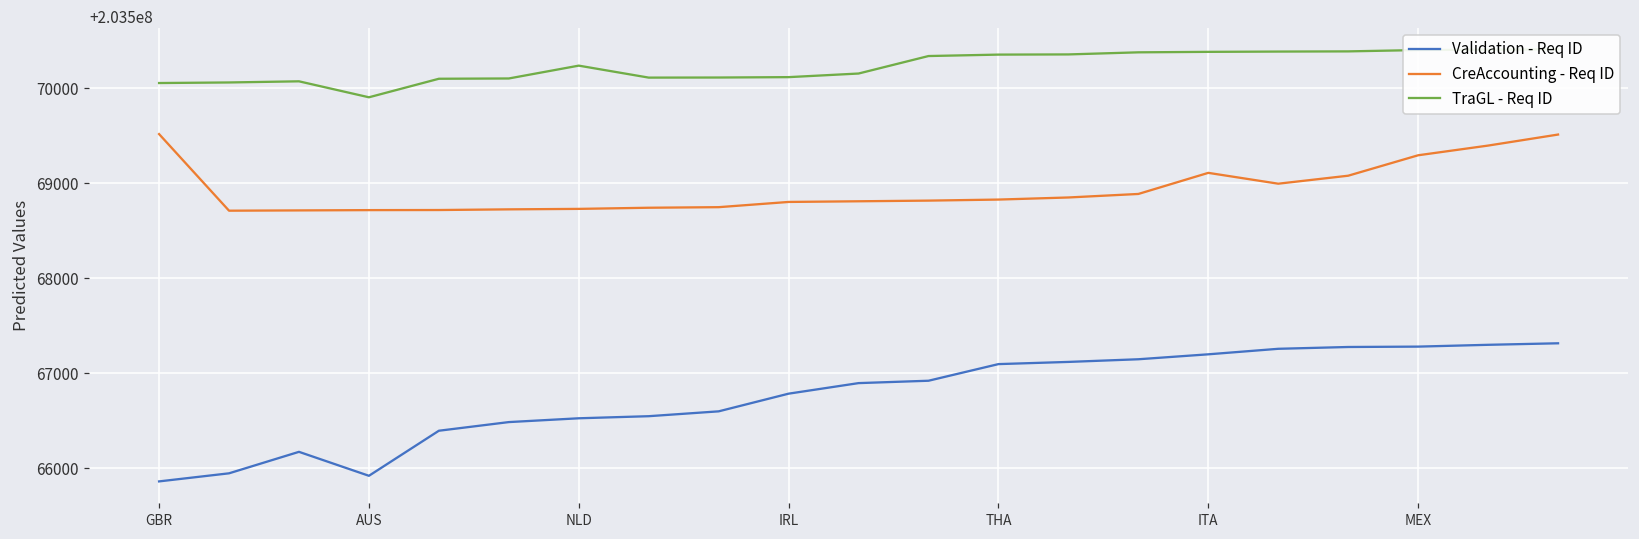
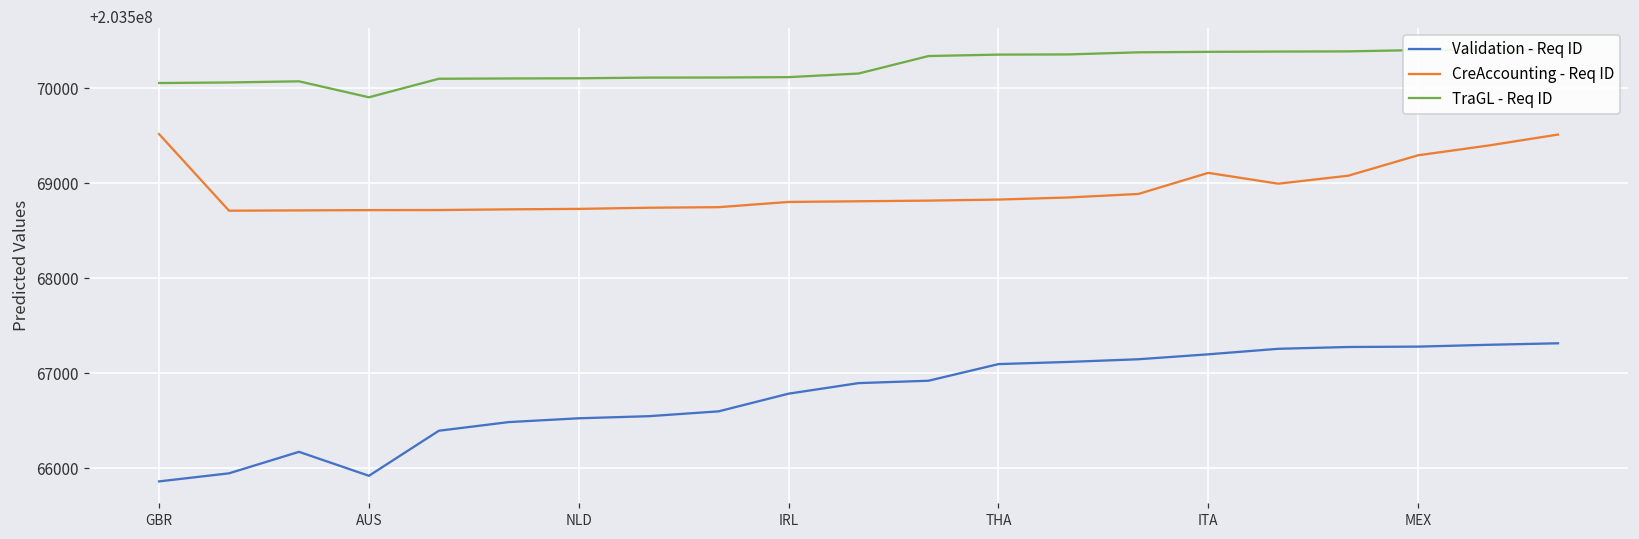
  {
    "Validation - Req ID": {
      "GBR": 203565900,
      "AUS": 203565900,
      "NLD": 203566500,
      "IRL": 203566800,
      "THA": 203567100,
      "ITA": 203567200,
      "MEX": 203567300
    },
    "CreAccounting - Req ID": {
      "GBR": 203569500,
      "AUS": 203568700,
      "NLD": 203568700,
      "IRL": 203568800,
      "THA": 203568800,
      "ITA": 203569100,
      "MEX": 203569300
    },
    "TraGL - Req ID": {
      "GBR": 203570100,
      "AUS": 203569900,
-     "NLD": 203570200,
+     "NLD": 203570100,
      "IRL": 203570100,
      "THA": 203570400,
      "ITA": 203570400
    }
  }
